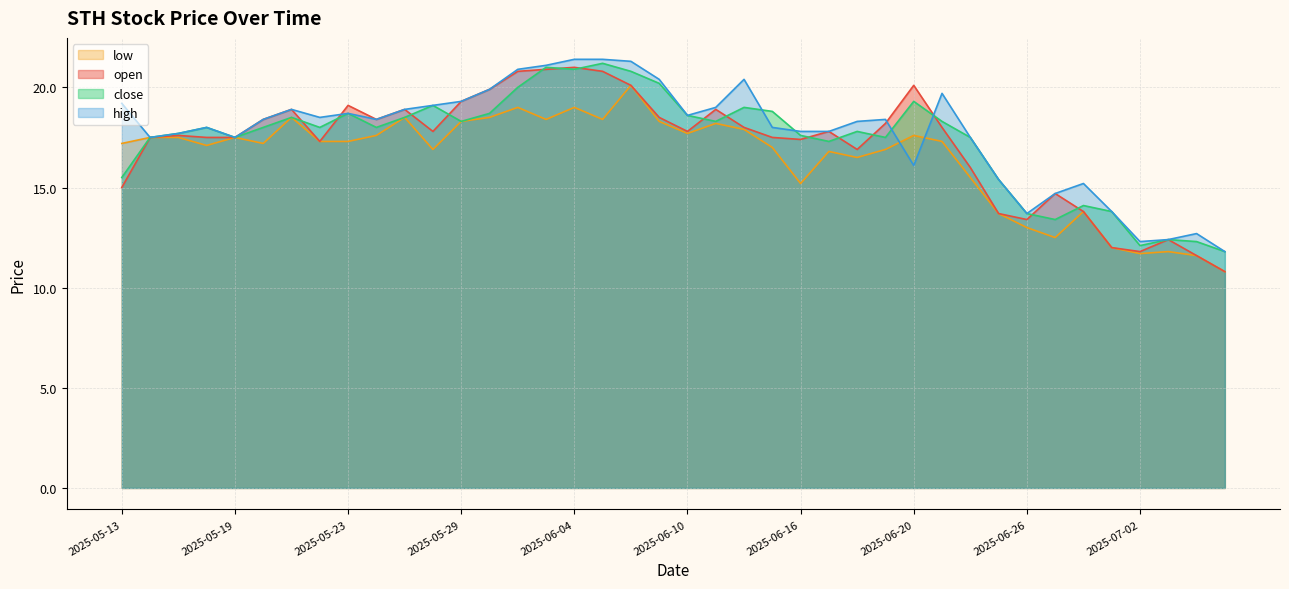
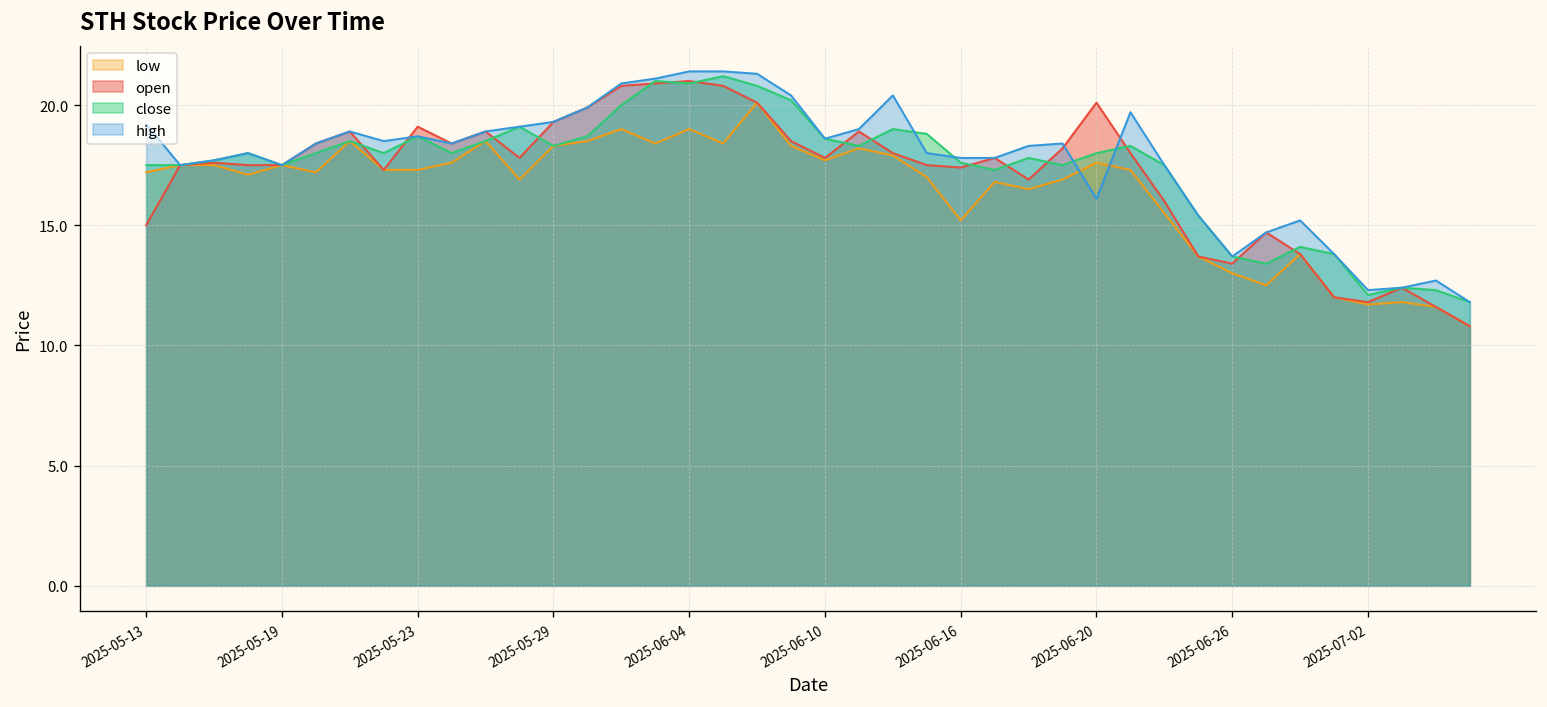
  {
    "low": {
      "2025-05-13": 17.2,
      "2025-05-23": 17.3,
      "2025-06-04": 19.0,
      "2025-06-16": 15.2,
      "2025-06-20": 17.6,
      "2025-06-26": 13.0
    },
    "open": {
      "2025-05-13": 15.0,
      "2025-05-23": 19.1,
      "2025-06-16": 17.4,
      "2025-06-20": 20.1,
      "2025-06-26": 13.4
    },
    "close": {
-     "2025-05-13": 15.5,
+     "2025-05-13": 17.5,
      "2025-06-16": 17.6,
-     "2025-06-20": 19.3,
+     "2025-06-20": 18.0,
      "2025-07-02": 12.1
    },
    "high": {
      "2025-06-04": 21.4,
      "2025-06-16": 17.8,
      "2025-06-20": 16.1,
      "2025-07-02": 12.3
    }
  }
